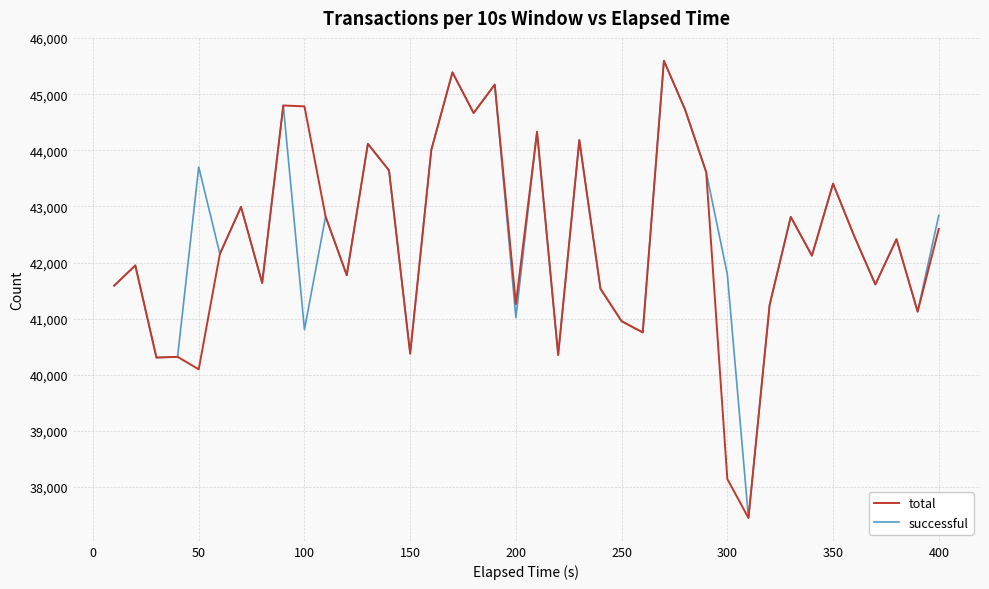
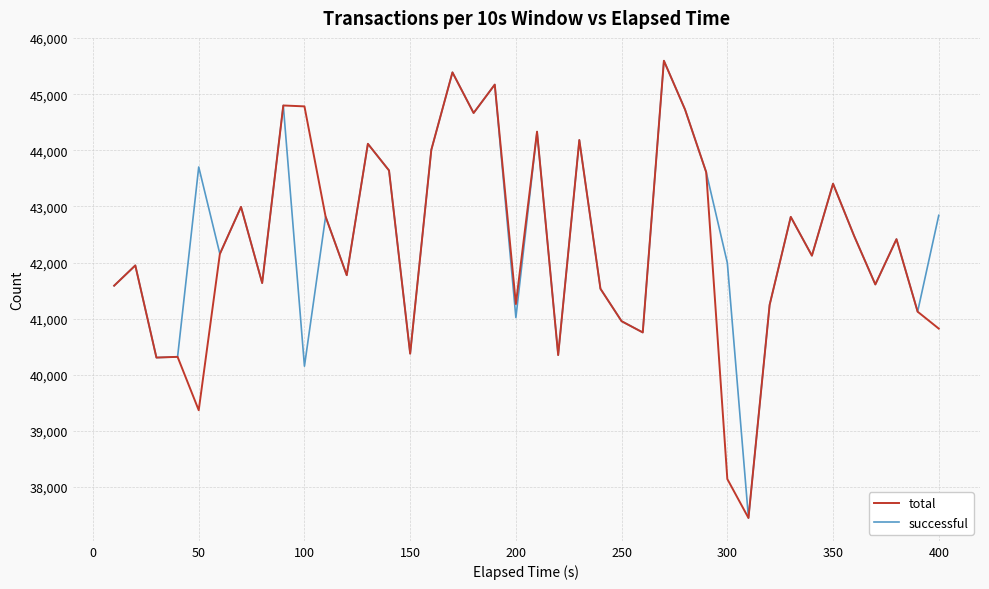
  {
    "total": {
-     "50": "40,100",
+     "50": "39,400",
      "100": "44,800",
      "200": "41,300",
      "300": "38,100",
-     "400": "42,600"
+     "400": "40,800"
    },
    "successful": {
      "50": "43,700",
-     "100": "40,800",
+     "100": "40,200",
      "200": "41,000",
-     "300": "41,800",
+     "300": "42,000",
      "400": "42,800"
    }
  }
